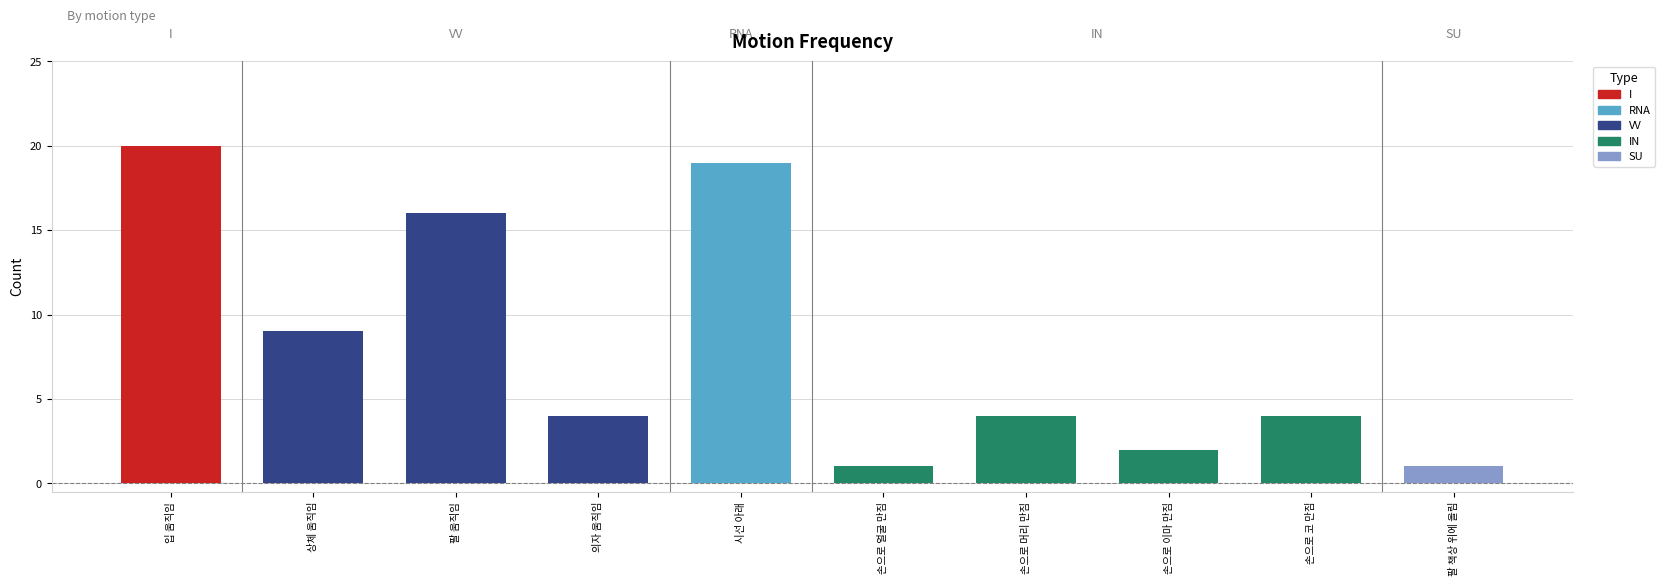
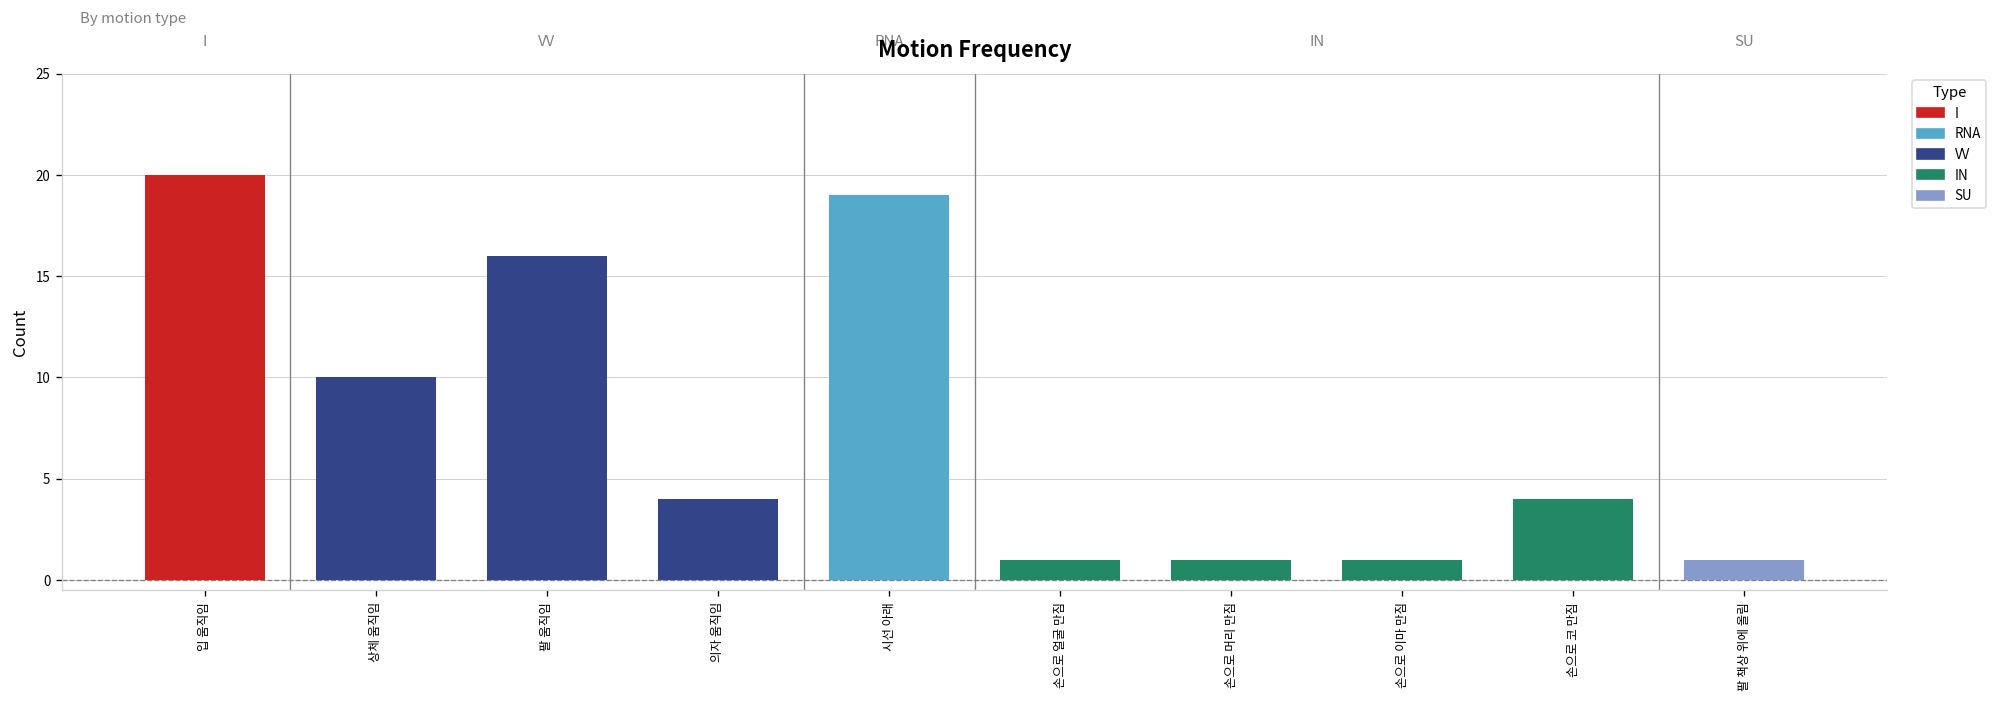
  {
    "입 움직임": 20,
-   "상체 움직임": 9,
+   "상체 움직임": 10,
    "팔 움직임": 16,
    "의자 움직임": 4,
    "시선 아래": 19,
    "손으로 얼굴 만짐": 1,
-   "손으로 머리 만짐": 4,
-   "손으로 이마 만짐": 2,
+   "손으로 머리 만짐": 1,
+   "손으로 이마 만짐": 1,
    "손으로 코 만짐": 4,
    "팔 책상 위에 올림": 1
  }
